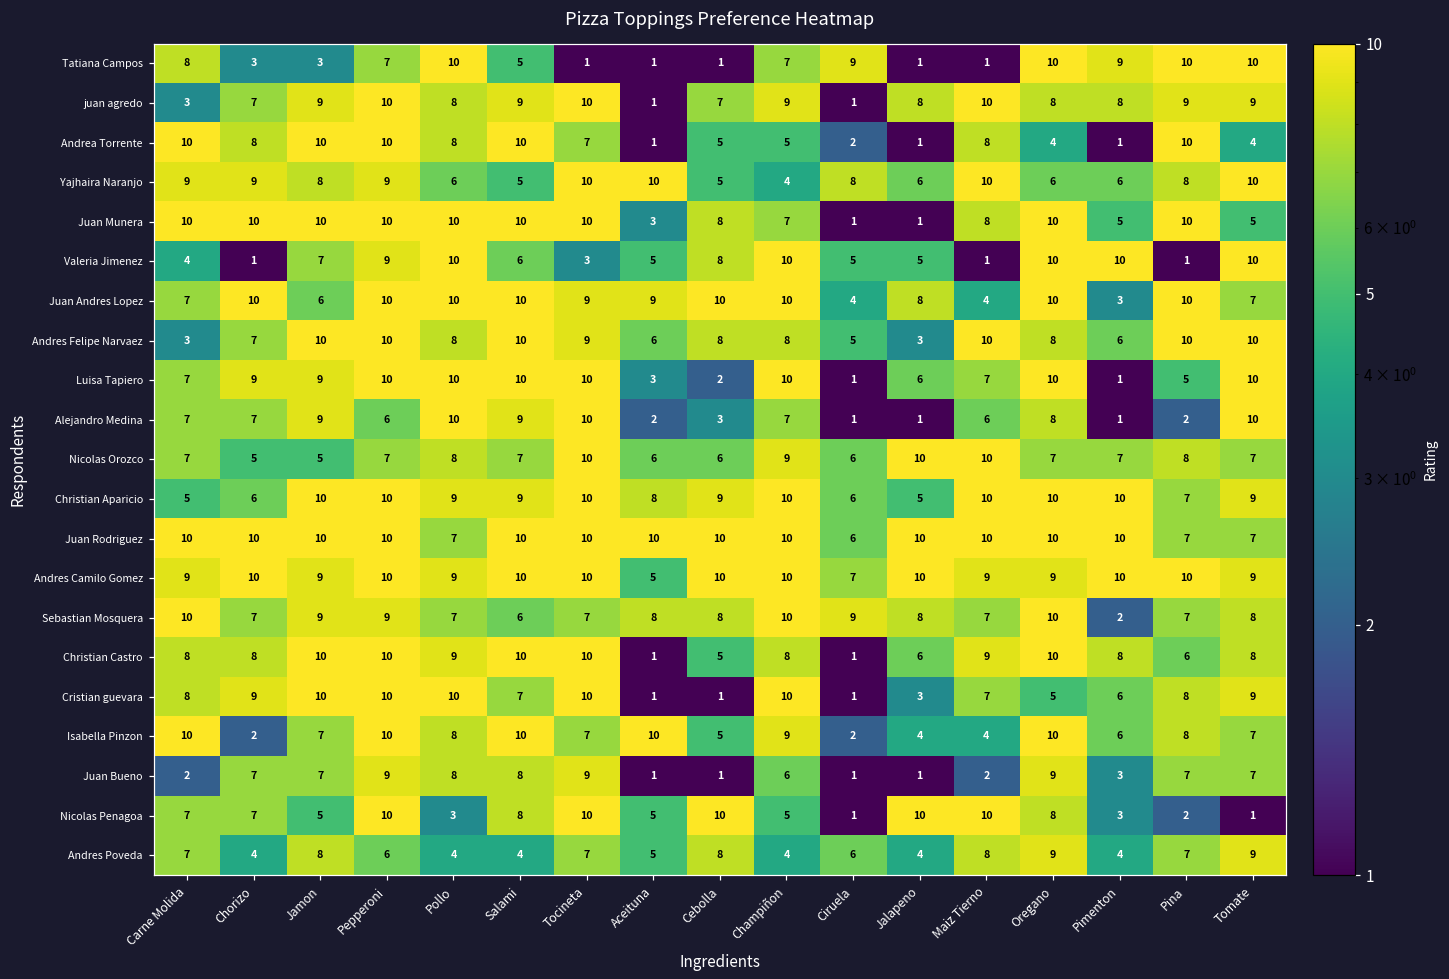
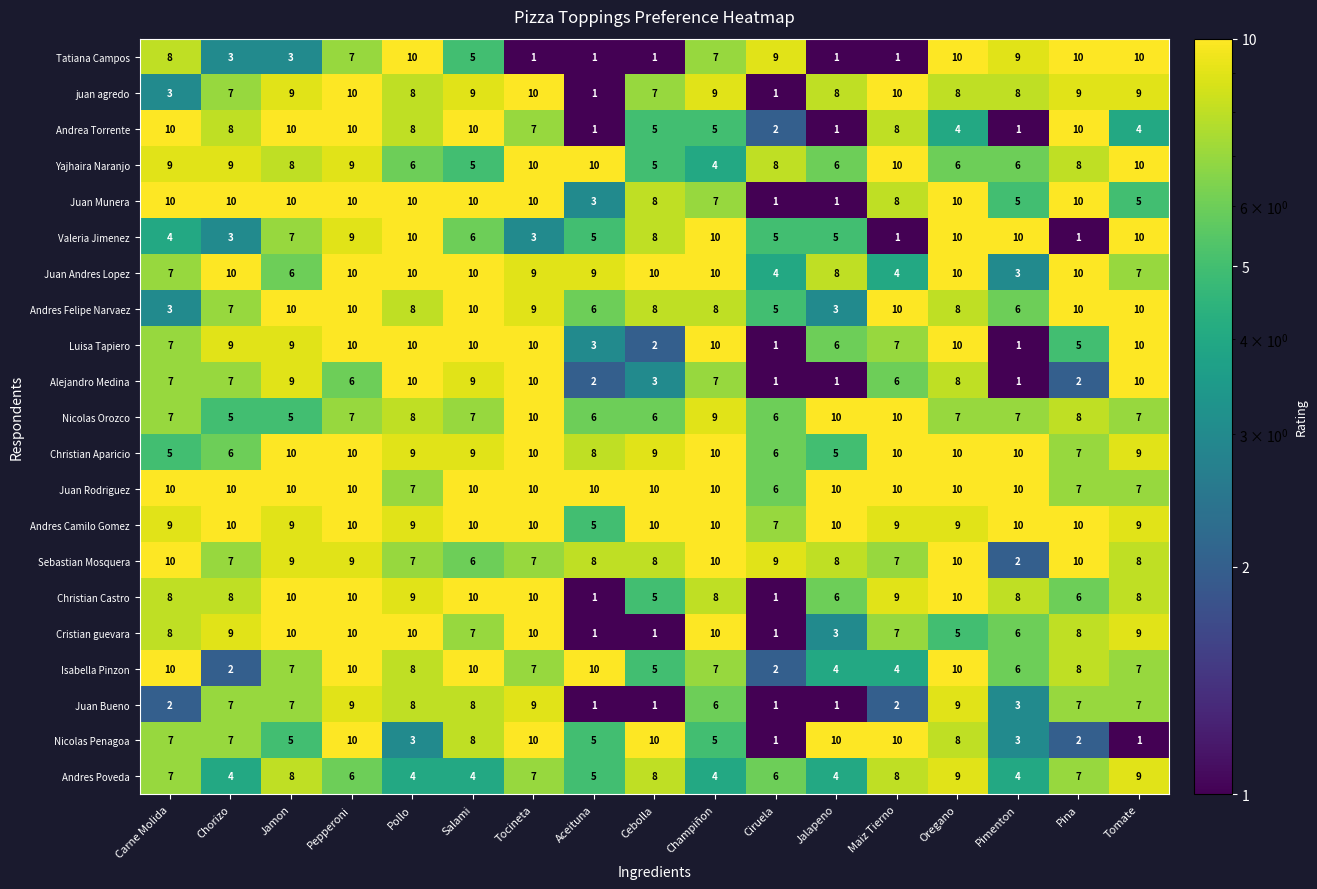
  {
    "Valeria Jimenez": {
      "Carne Molida": 4,
-     "Chorizo": 1,
+     "Chorizo": 3,
      "Jamon": 7,
      "Pepperoni": 9,
      "Pollo": 10,
      "Salami": 6,
      "Tocineta": 3,
      "Aceituna": 5,
      "Cebolla": 8,
      "Champiñon": 10,
      "Ciruela": 5,
      "Jalapeno": 5,
      "Maiz Tierno": 1,
      "Oregano": 10,
      "Pimenton": 10,
      "Pina": 1,
      "Tomate": 10
    },
    "Sebastian Mosquera": {
      "Carne Molida": 10,
      "Chorizo": 7,
      "Jamon": 9,
      "Pepperoni": 9,
      "Pollo": 7,
      "Salami": 6,
      "Tocineta": 7,
      "Aceituna": 8,
      "Cebolla": 8,
      "Champiñon": 10,
      "Ciruela": 9,
      "Jalapeno": 8,
      "Maiz Tierno": 7,
      "Oregano": 10,
      "Pimenton": 2,
-     "Pina": 7,
+     "Pina": 10,
      "Tomate": 8
    },
    "Isabella Pinzon": {
      "Carne Molida": 10,
      "Chorizo": 2,
      "Jamon": 7,
      "Pepperoni": 10,
      "Pollo": 8,
      "Salami": 10,
      "Tocineta": 7,
      "Aceituna": 10,
      "Cebolla": 5,
-     "Champiñon": 9,
+     "Champiñon": 7,
      "Ciruela": 2,
      "Jalapeno": 4,
      "Maiz Tierno": 4,
      "Oregano": 10,
      "Pimenton": 6,
      "Pina": 8,
      "Tomate": 7
    }
  }
